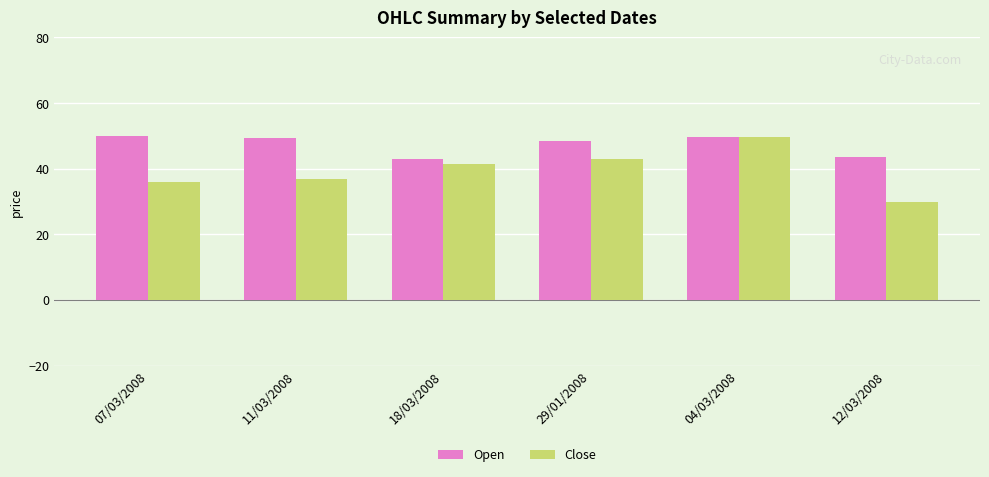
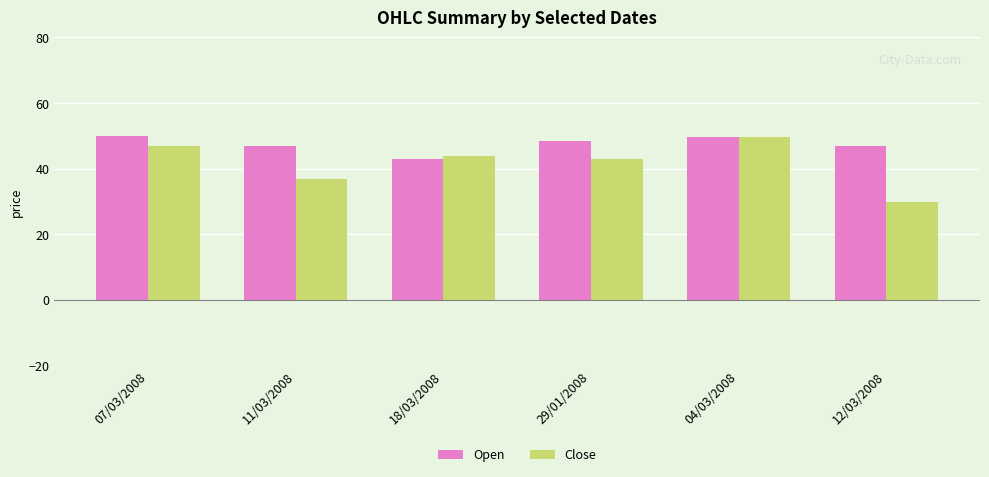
  {
    "Open": {
      "07/03/2008": 50,
-     "11/03/2008": 49,
+     "11/03/2008": 47,
      "18/03/2008": 43,
      "29/01/2008": 48,
      "04/03/2008": 50,
-     "12/03/2008": 44
+     "12/03/2008": 47
    },
    "Close": {
-     "07/03/2008": 36,
+     "07/03/2008": 47,
      "11/03/2008": 37,
-     "18/03/2008": 42,
+     "18/03/2008": 44,
      "29/01/2008": 43,
      "04/03/2008": 50,
      "12/03/2008": 30
    }
  }
